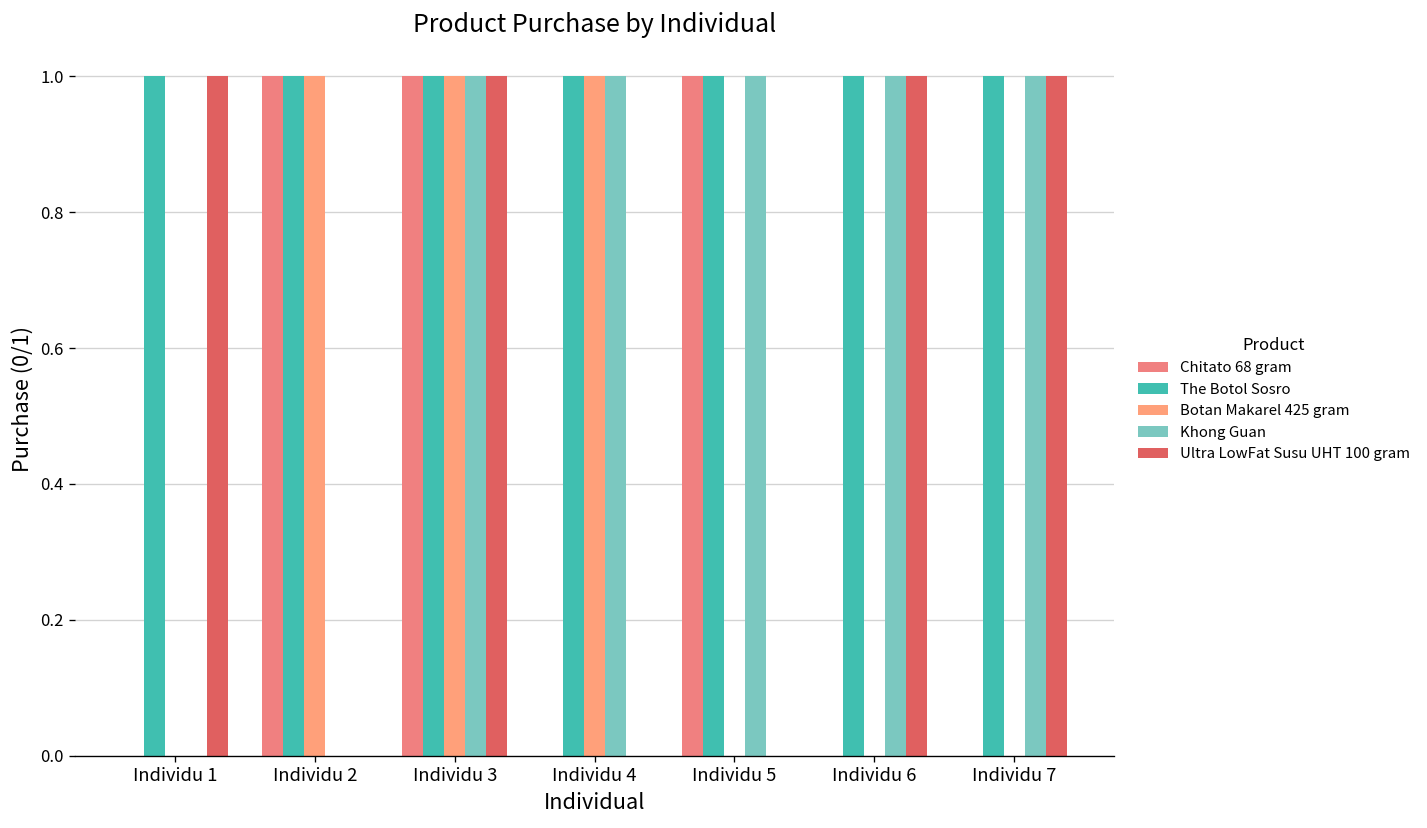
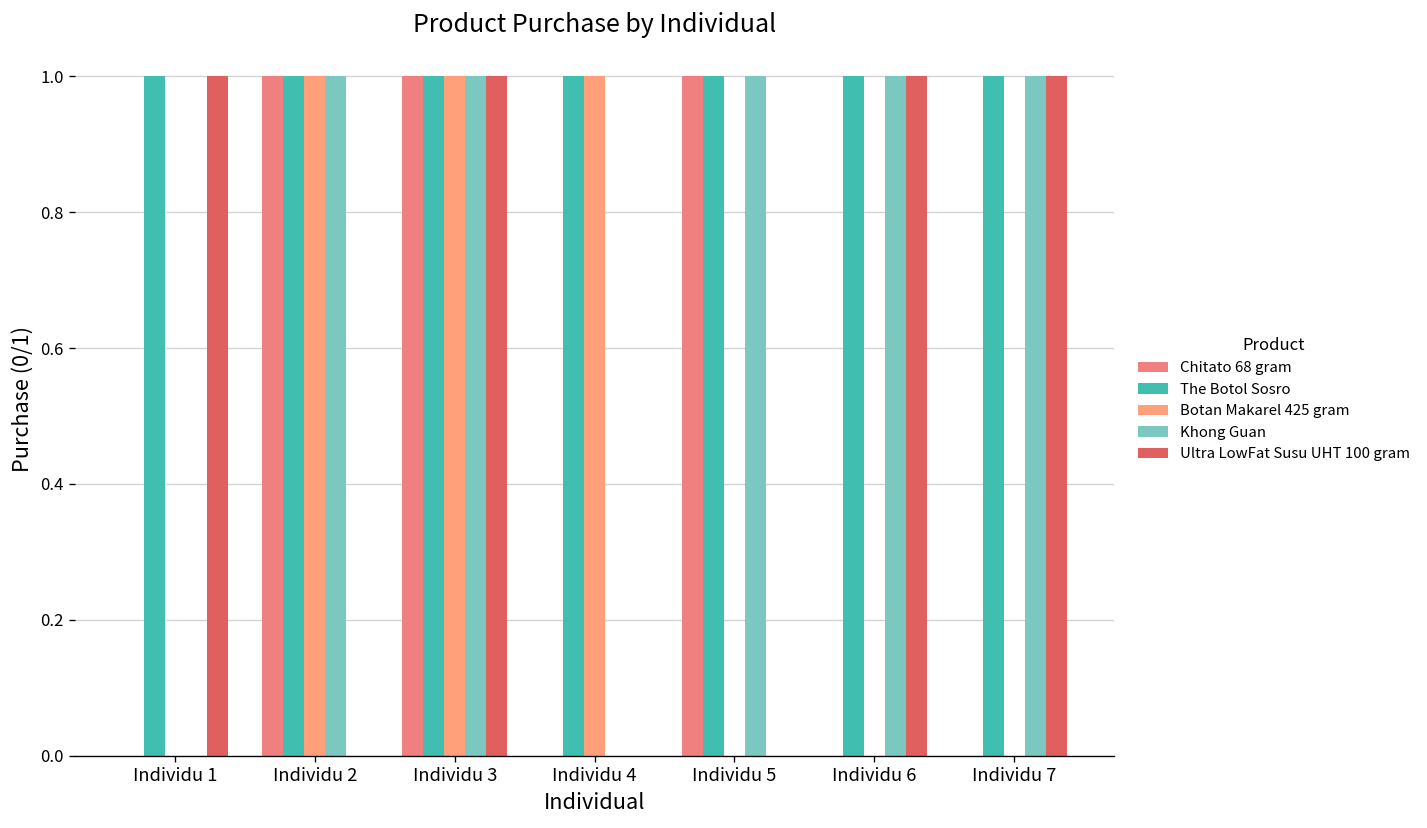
  {
    "The Botol Sosro": {
      "Individu 1": 1,
      "Individu 2": 1,
      "Individu 3": 1,
      "Individu 4": 1,
      "Individu 5": 1,
      "Individu 6": 1,
      "Individu 7": 1
    },
    "Khong Guan": {
      "Individu 1": 0,
-     "Individu 2": 0,
+     "Individu 2": 1,
      "Individu 3": 1,
-     "Individu 4": 1,
+     "Individu 4": 0,
      "Individu 5": 1,
      "Individu 6": 1,
      "Individu 7": 1
    }
  }
